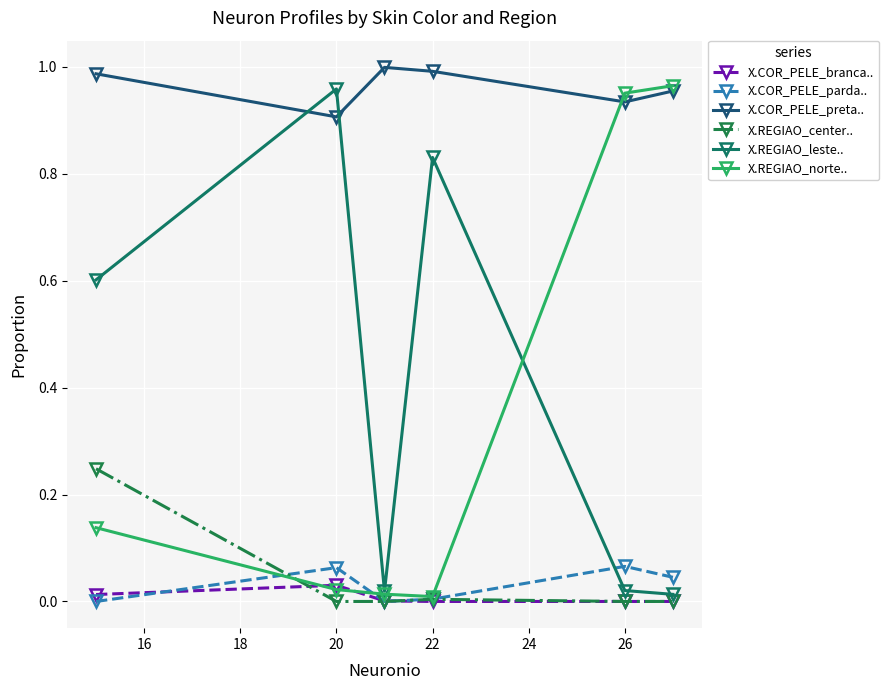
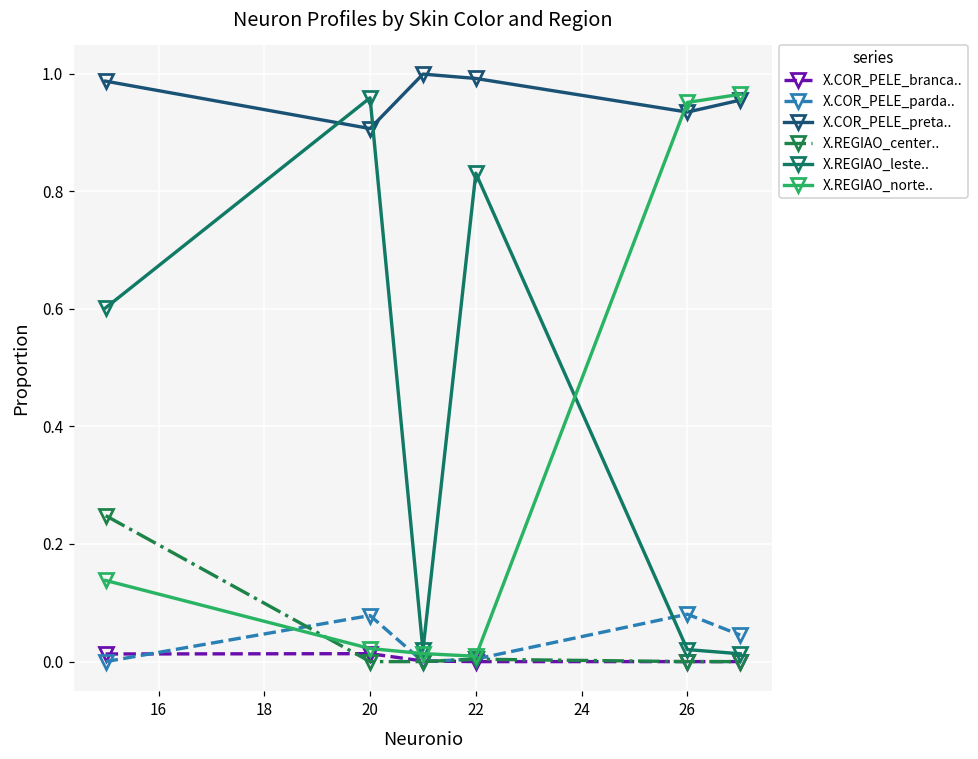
  {
    "X.COR_PELE_branca..": {
-     "20": 0.03
+     "20": 0.01
    },
    "X.COR_PELE_parda..": {
-     "20": 0.06,
-     "26": 0.07
+     "20": 0.08,
+     "26": 0.08
    }
  }
